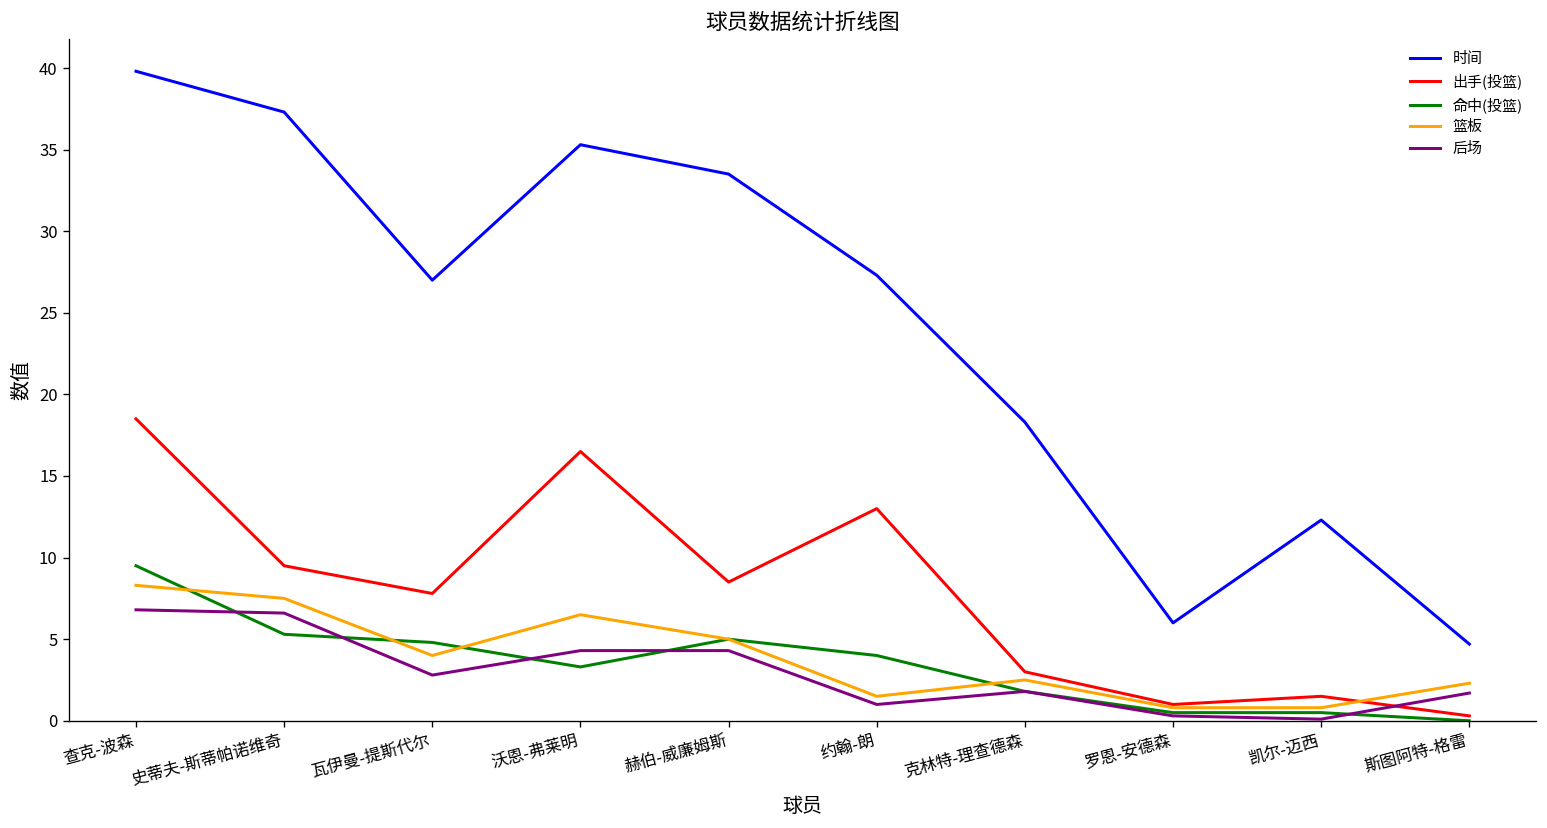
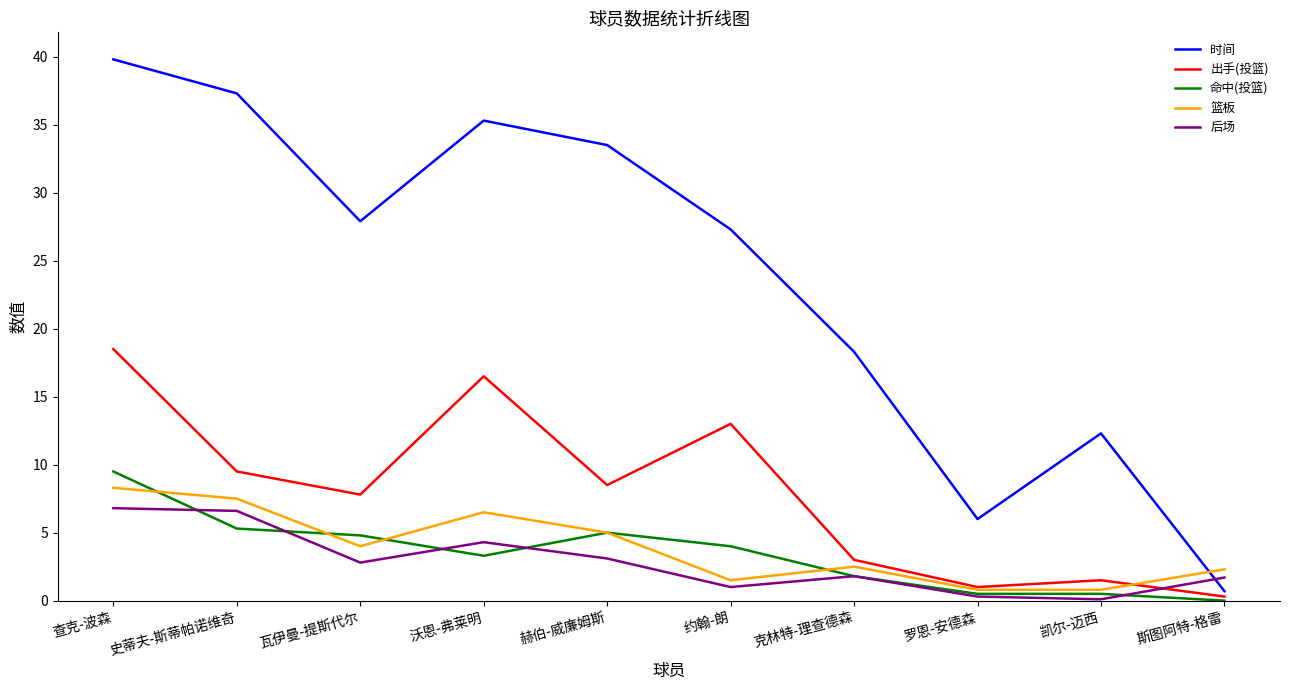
  {
    "时间": {
      "查克-波森": 39.8,
      "史蒂夫-斯蒂帕诺维奇": 37.3,
-     "瓦伊曼-提斯代尔": 27.0,
+     "瓦伊曼-提斯代尔": 27.9,
      "沃恩-弗莱明": 35.3,
      "赫伯-威廉姆斯": 33.5,
      "约翰-朗": 27.3,
      "克林特-理查德森": 18.3,
      "罗恩-安德森": 6.0,
      "凯尔-迈西": 12.3,
-     "斯图阿特-格雷": 4.7
+     "斯图阿特-格雷": 0.7
    },
    "出手(投篮)": {
      "查克-波森": 18.5,
      "史蒂夫-斯蒂帕诺维奇": 9.5,
      "瓦伊曼-提斯代尔": 7.8,
      "沃恩-弗莱明": 16.5,
      "赫伯-威廉姆斯": 8.5,
      "约翰-朗": 13.0,
      "克林特-理查德森": 3.0,
      "罗恩-安德森": 1.0,
      "凯尔-迈西": 1.5,
      "斯图阿特-格雷": 0.3
    },
    "命中(投篮)": {
      "查克-波森": 9.5,
      "史蒂夫-斯蒂帕诺维奇": 5.3,
      "瓦伊曼-提斯代尔": 4.8,
      "沃恩-弗莱明": 3.3,
      "约翰-朗": 4.0,
      "罗恩-安德森": 0.5,
      "凯尔-迈西": 0.5,
      "斯图阿特-格雷": 0.0
    },
    "篮板": {
      "查克-波森": 8.3,
      "史蒂夫-斯蒂帕诺维奇": 7.5,
      "瓦伊曼-提斯代尔": 4.0,
      "沃恩-弗莱明": 6.5,
      "约翰-朗": 1.5,
      "克林特-理查德森": 2.5,
      "罗恩-安德森": 0.8,
      "凯尔-迈西": 0.8,
      "斯图阿特-格雷": 2.3
    },
    "后场": {
      "查克-波森": 6.8,
      "史蒂夫-斯蒂帕诺维奇": 6.6,
      "瓦伊曼-提斯代尔": 2.8,
      "沃恩-弗莱明": 4.3,
-     "赫伯-威廉姆斯": 4.3,
+     "赫伯-威廉姆斯": 3.1,
      "约翰-朗": 1.0,
      "罗恩-安德森": 0.3,
      "凯尔-迈西": 0.1,
      "斯图阿特-格雷": 1.7
    }
  }
